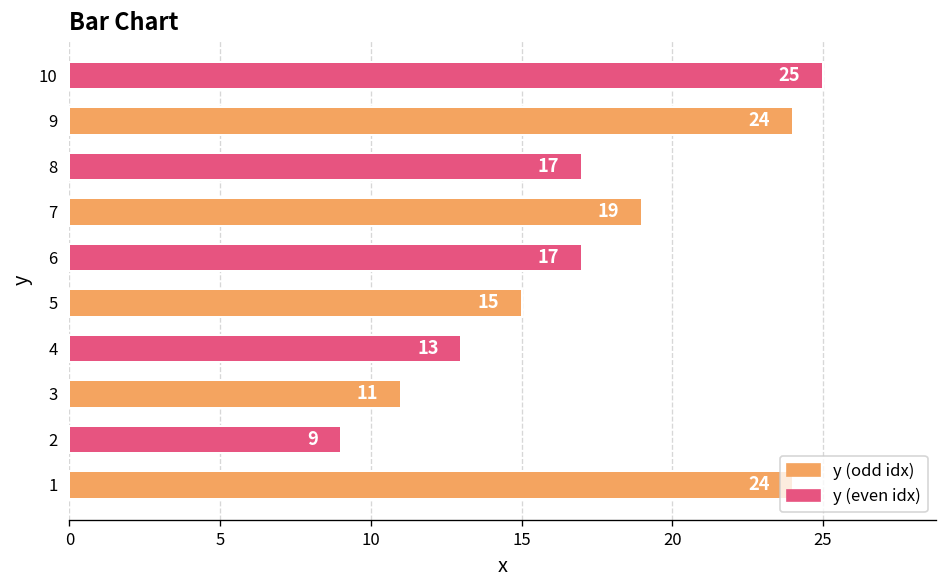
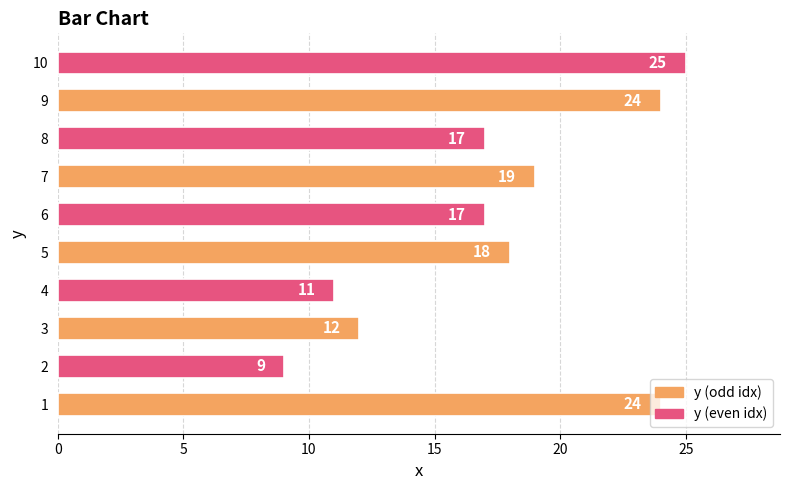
  {
    "10": 25,
    "9": 24,
    "8": 17,
    "7": 19,
    "6": 17,
-   "5": 15,
-   "4": 13,
-   "3": 11,
+   "5": 18,
+   "4": 11,
+   "3": 12,
    "2": 9
  }
